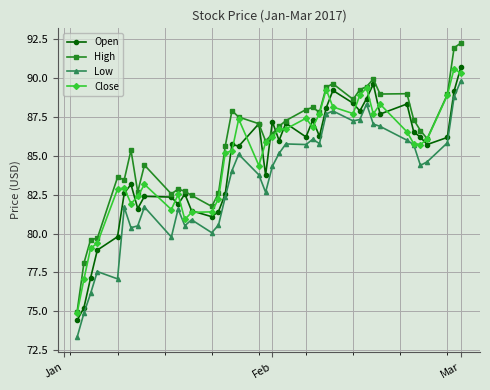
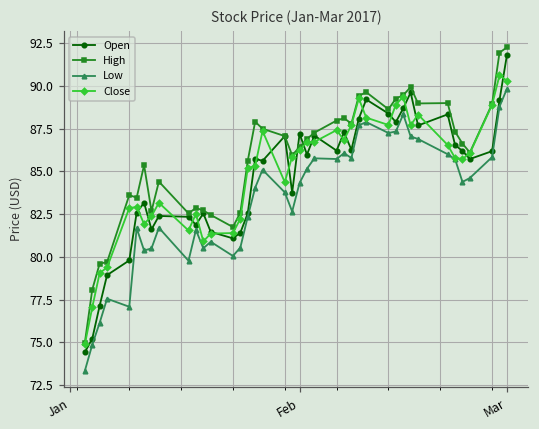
  {
    "Open": {
      "Feb": 87.2,
-     "Mar": 90.7
+     "Mar": 91.8
    },
    "Close": {
      "Feb": 86.2,
      "Mar": 90.3
    }
  }
